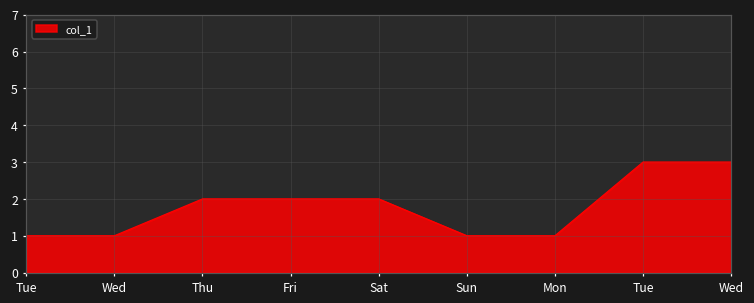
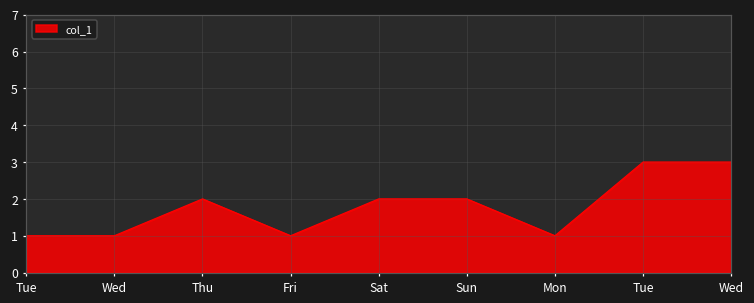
  {
    "Thu": 2,
-   "Fri": 2,
+   "Fri": 1,
    "Sat": 2,
-   "Sun": 1,
+   "Sun": 2,
    "Mon": 1
  }
